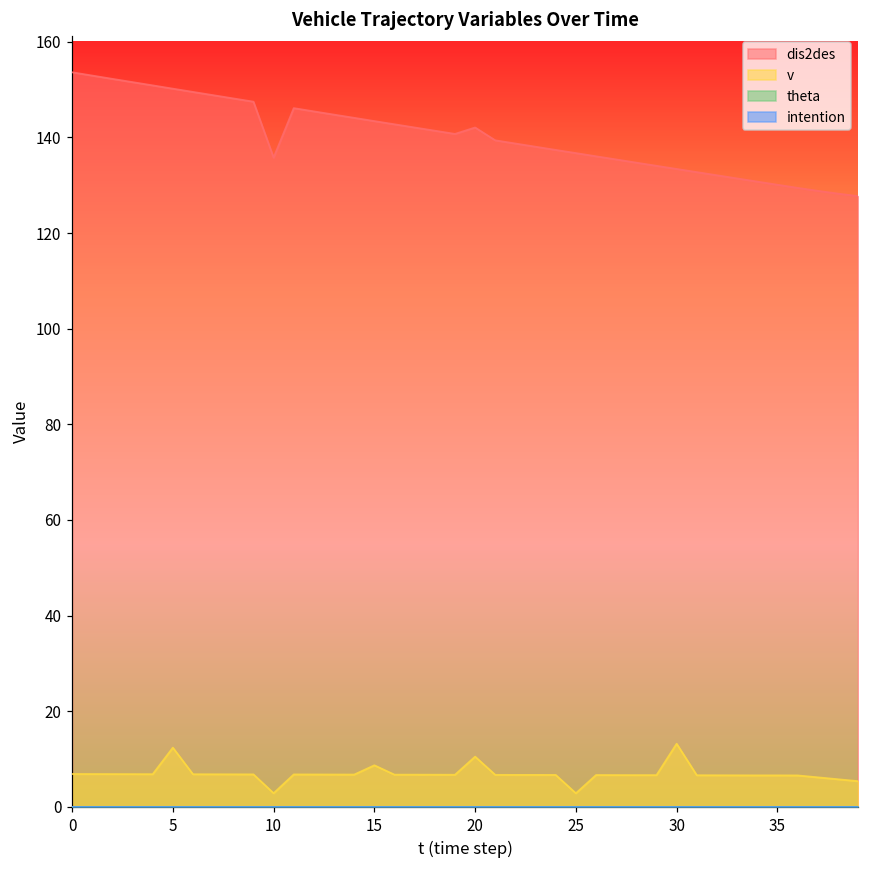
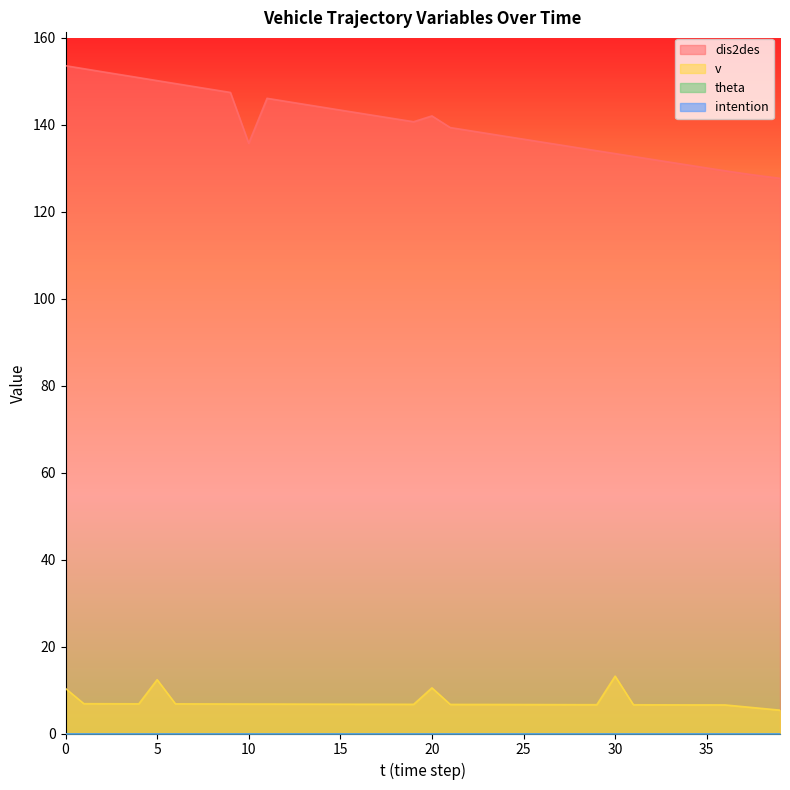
  {
    "dis2des": {
      "0": 154,
      "5": 150,
      "10": 136,
      "15": 143,
      "20": 142,
      "25": 137,
      "30": 133,
      "35": 130
    },
    "v": {
-     "0": 7,
+     "0": 10,
      "5": 12,
-     "10": 3,
-     "15": 9,
+     "10": 7,
+     "15": 7,
      "20": 11,
-     "25": 3,
+     "25": 7,
      "30": 13,
      "35": 7
    },
    "intention": {
      "0": 0,
      "5": 0,
      "10": 0,
      "15": 0,
      "20": 0,
      "25": 0,
      "30": 0,
      "35": 0
    }
  }
